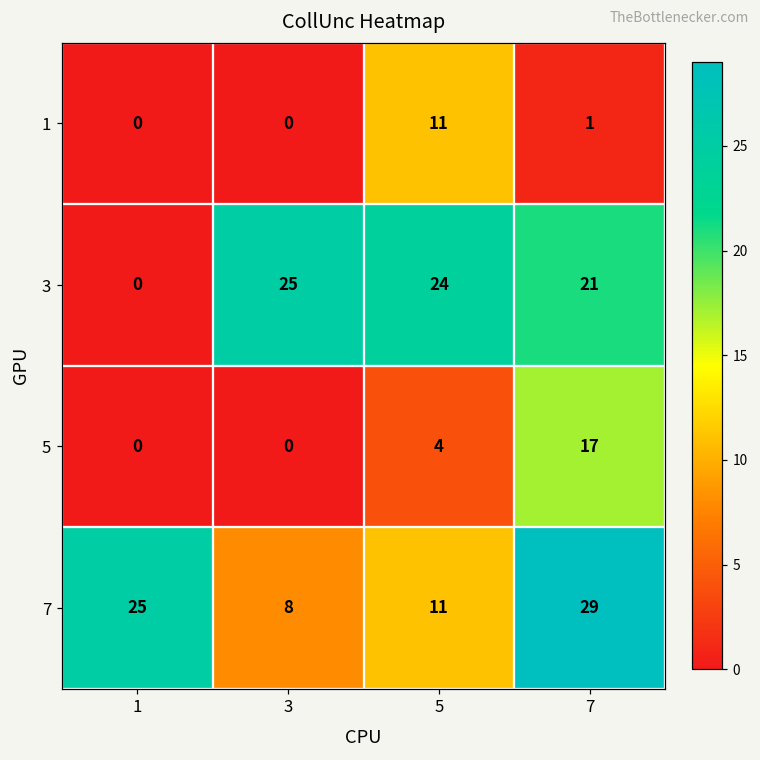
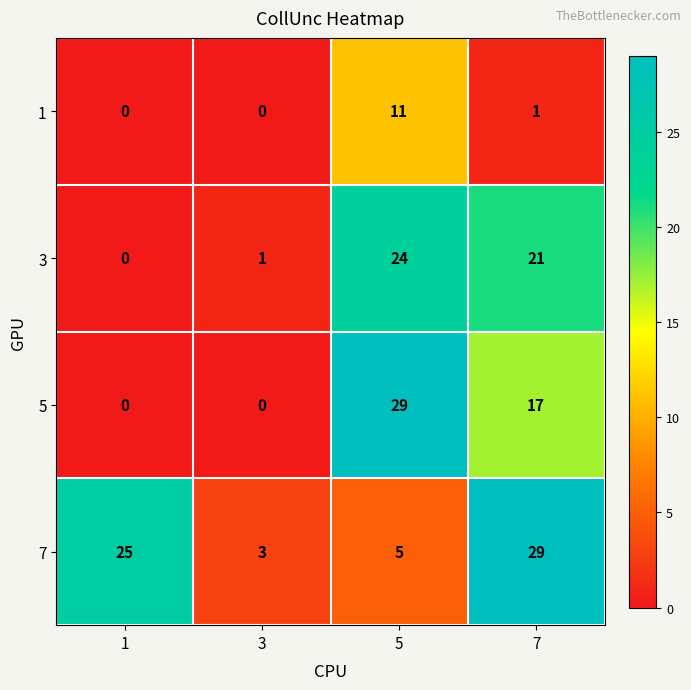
  {
    "1": {
      "1": 0,
      "3": 0,
      "5": 11,
      "7": 1
    },
    "3": {
      "1": 0,
-     "3": 25,
+     "3": 1,
      "5": 24,
      "7": 21
    },
    "5": {
      "1": 0,
      "3": 0,
-     "5": 4,
+     "5": 29,
      "7": 17
    },
    "7": {
      "1": 25,
-     "3": 8,
-     "5": 11,
+     "3": 3,
+     "5": 5,
      "7": 29
    }
  }
